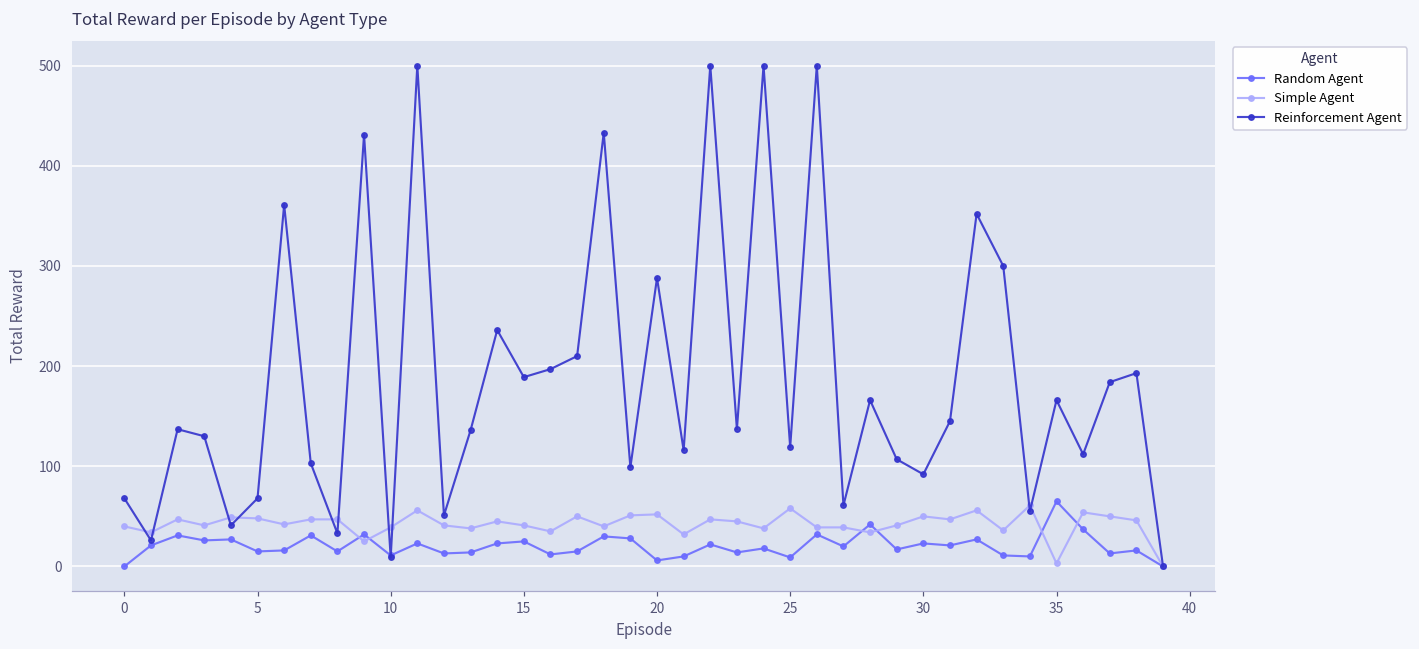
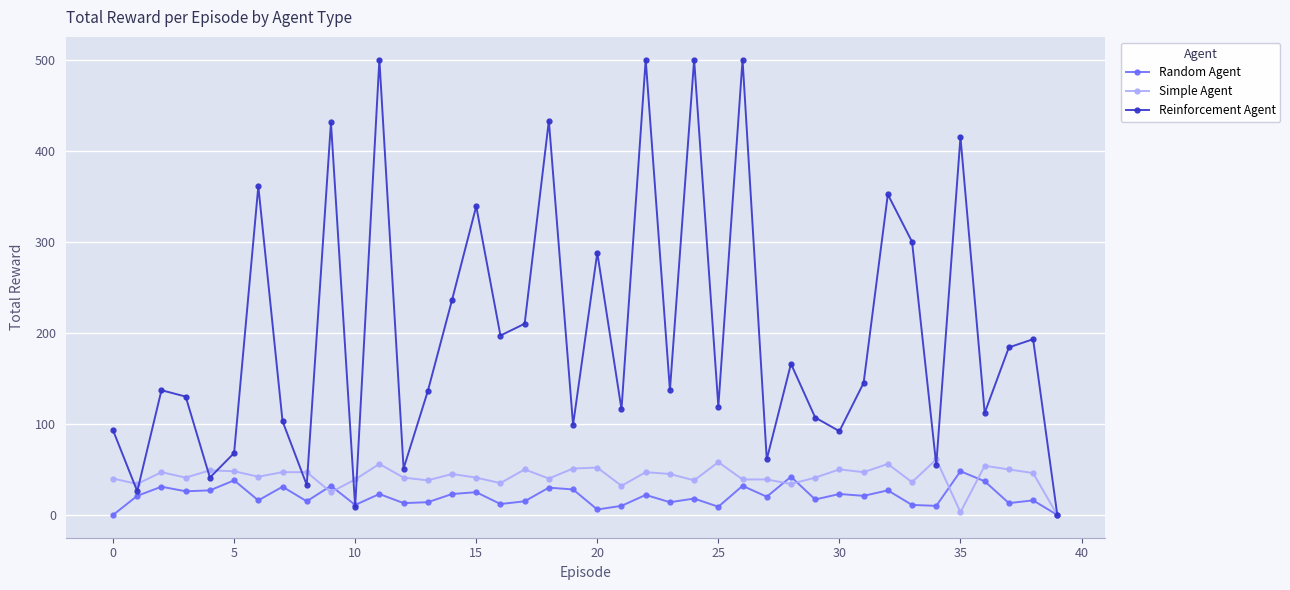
  {
    "Random Agent": {
      "0": 0,
-     "5": 20,
+     "5": 40,
      "15": 30,
      "20": 10,
      "25": 10,
      "30": 20,
-     "35": 70
+     "35": 50
    },
    "Simple Agent": {
      "0": 40,
      "5": 50,
      "10": 40,
      "15": 40,
      "20": 50,
      "25": 60,
      "30": 50,
      "35": 0
    },
    "Reinforcement Agent": {
-     "0": 70,
+     "0": 90,
      "5": 70,
-     "15": 190,
+     "15": 340,
      "20": 290,
      "25": 120,
      "30": 90,
-     "35": 170
+     "35": 420
    }
  }
